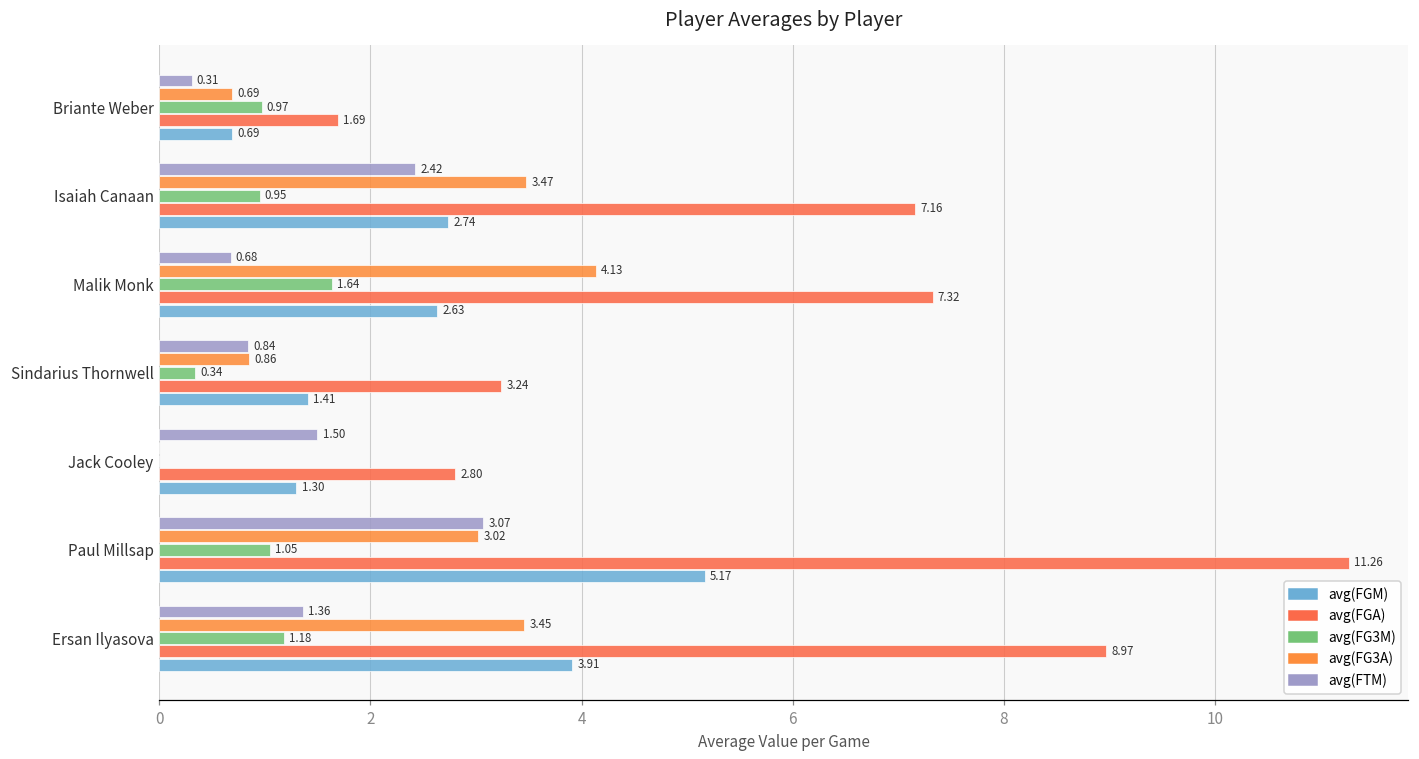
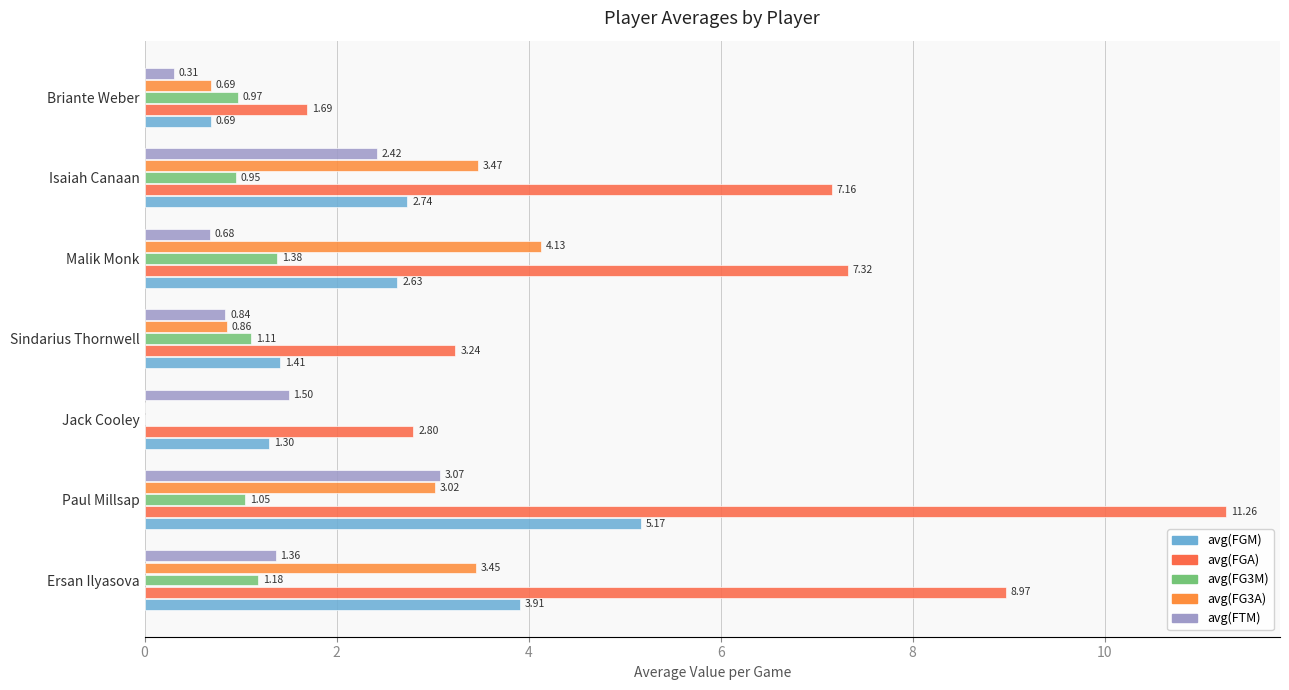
  {
    "avg(FG3M)": {
      "Briante Weber": 0.97,
      "Isaiah Canaan": 0.95,
-     "Malik Monk": 1.64,
-     "Sindarius Thornwell": 0.34,
+     "Malik Monk": 1.38,
+     "Sindarius Thornwell": 1.11,
      "Paul Millsap": 1.05,
      "Ersan Ilyasova": 1.18
    }
  }
